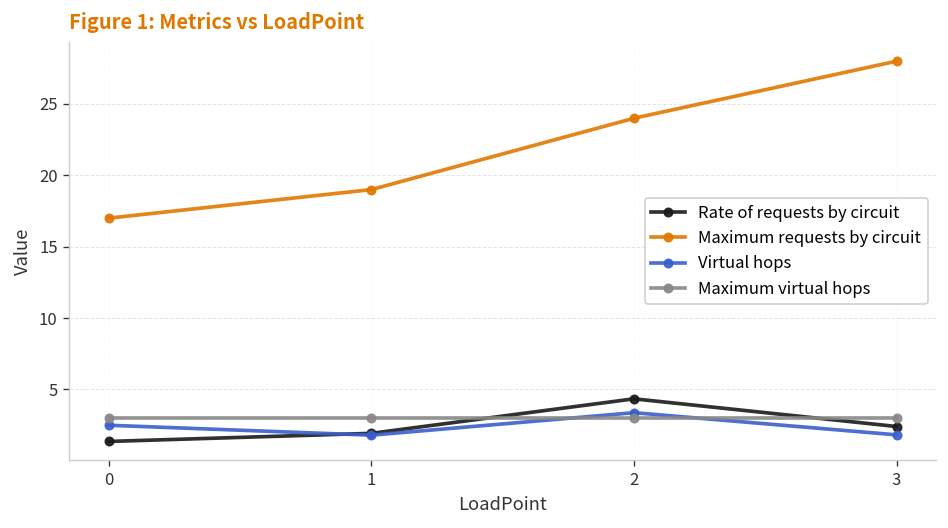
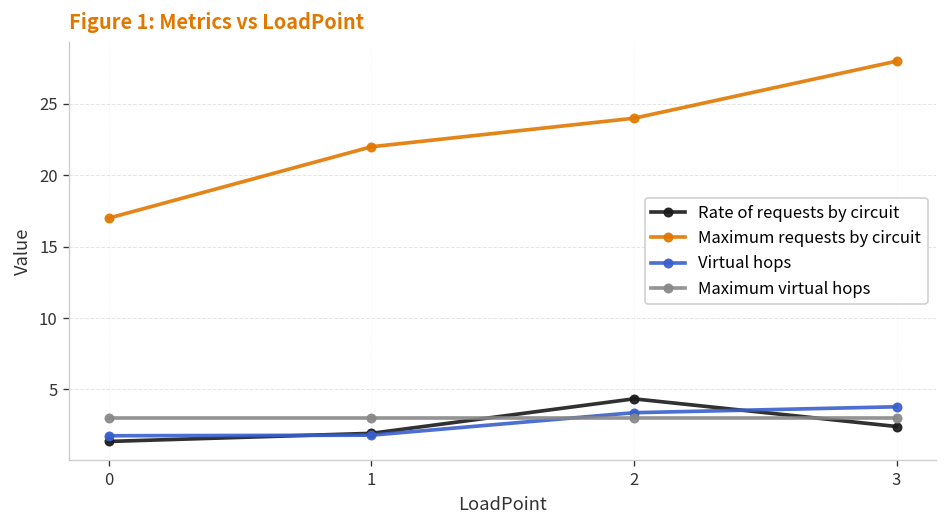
  {
    "Rate of requests by circuit": {
      "0": 1.4,
      "2": 4.3,
      "3": 2.4
    },
    "Maximum requests by circuit": {
      "0": 17,
-     "1": 19,
+     "1": 22,
      "2": 24,
      "3": 28
    },
    "Virtual hops": {
-     "0": 2.5,
+     "0": 1.8,
      "2": 3.4,
-     "3": 1.8
+     "3": 3.8
    },
    "Maximum virtual hops": {
      "0": 3.0,
      "1": 3.0,
      "2": 3.0,
      "3": 3.0
    }
  }
